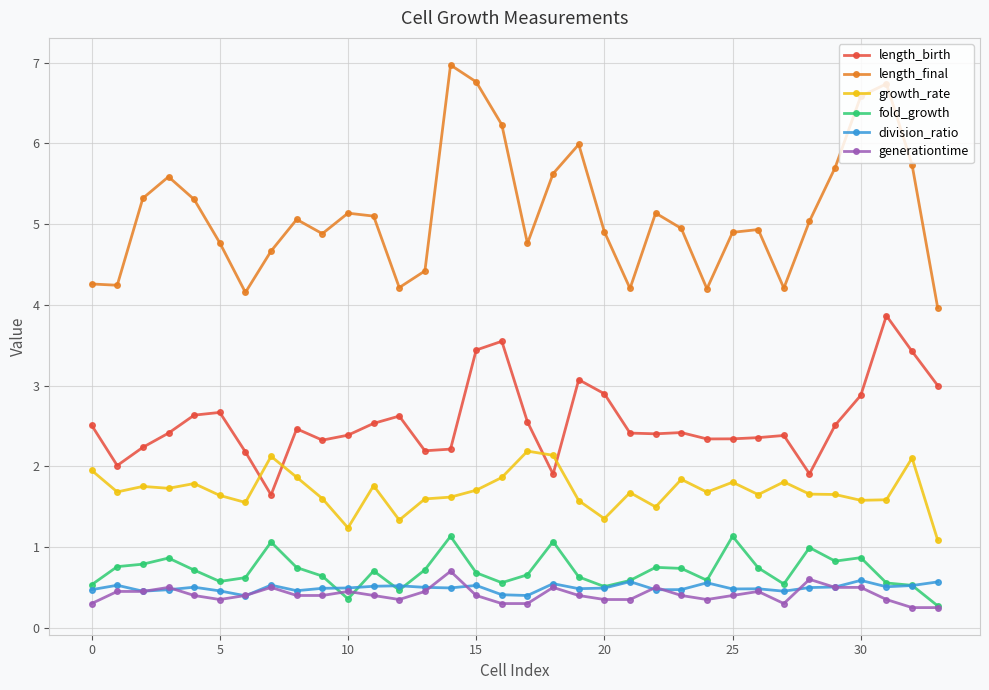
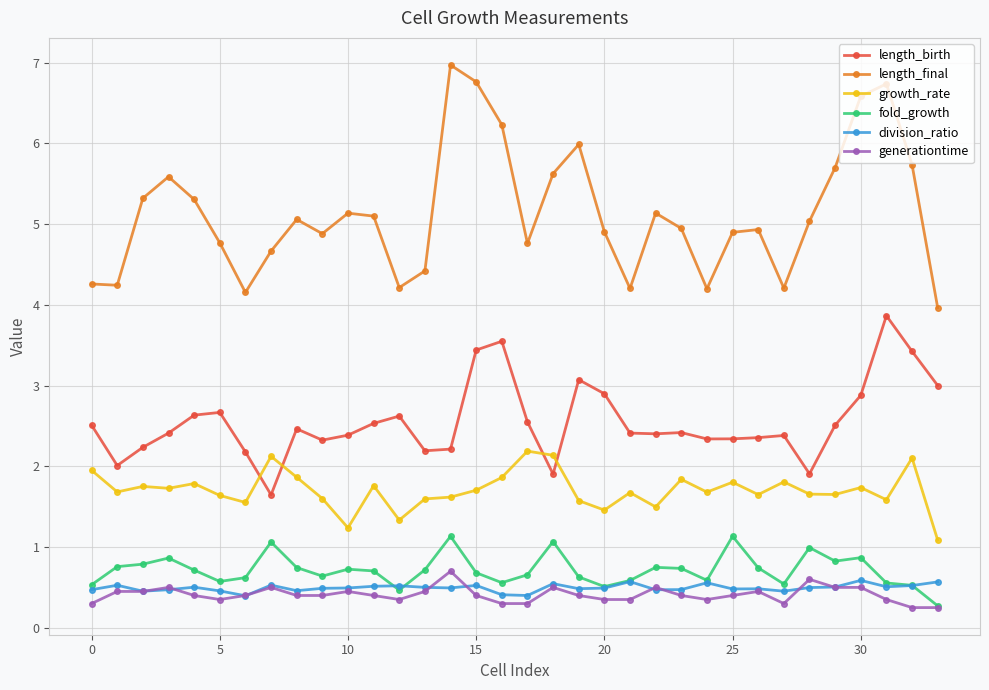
  {
    "growth_rate": {
      "0": 2.0,
      "5": 1.6,
      "10": 1.2,
      "15": 1.7,
-     "20": 1.4,
+     "20": 1.5,
      "25": 1.8,
-     "30": 1.6
+     "30": 1.7
    },
    "fold_growth": {
      "0": 0.5,
      "5": 0.6,
-     "10": 0.4,
+     "10": 0.7,
      "15": 0.7,
      "25": 1.1,
      "30": 0.9
    },
    "division_ratio": {
      "0": 0.5,
      "5": 0.5,
      "10": 0.5,
      "15": 0.5,
      "25": 0.5,
      "30": 0.6
    },
    "generationtime": {
      "0": 0.3,
      "5": 0.3,
      "10": 0.5,
      "15": 0.4,
      "20": 0.3,
      "25": 0.4,
      "30": 0.5
    }
  }
